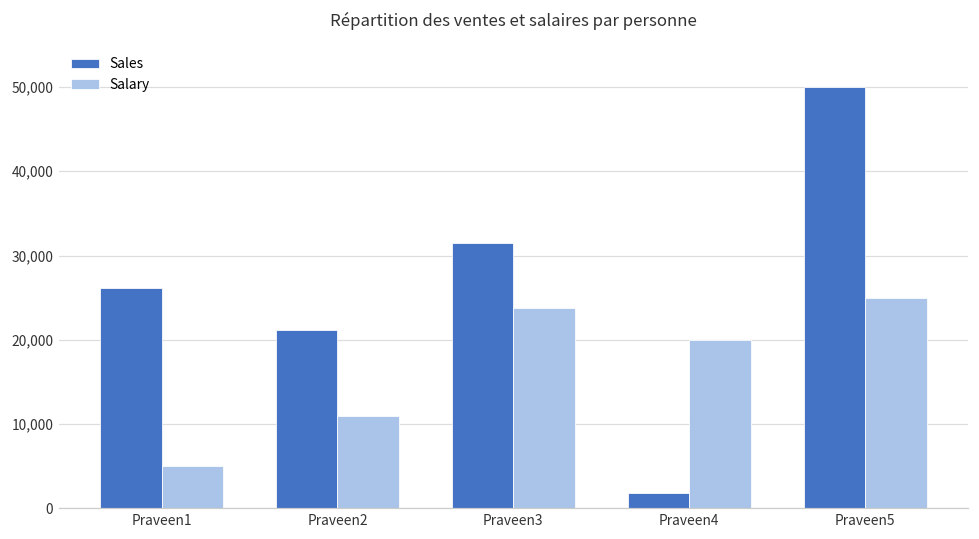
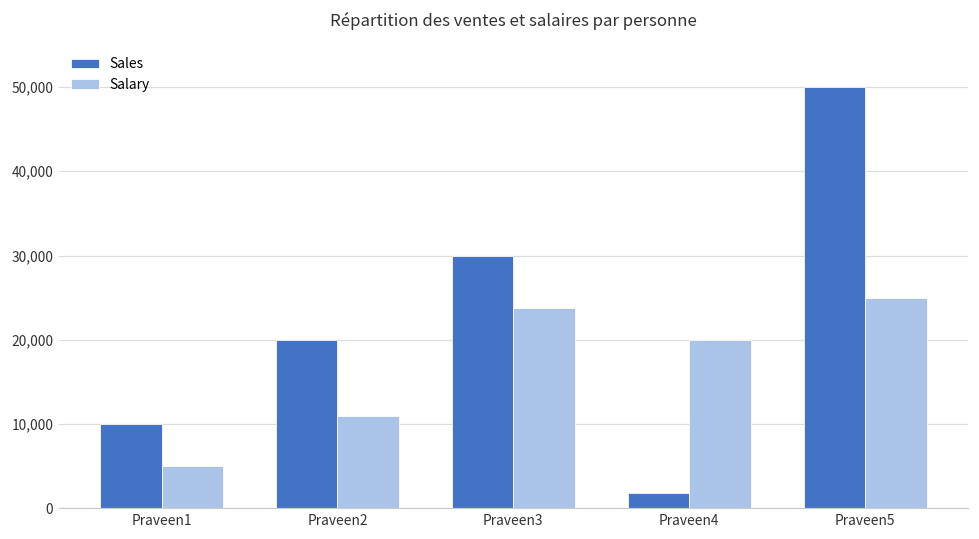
  {
    "Sales": {
-     "Praveen1": "26,000",
-     "Praveen2": "21,000",
-     "Praveen3": "31,000",
+     "Praveen1": "10,000",
+     "Praveen2": "20,000",
+     "Praveen3": "30,000",
      "Praveen4": "2,000",
      "Praveen5": "50,000"
    },
    "Salary": {
      "Praveen1": "5,000",
      "Praveen2": "11,000",
      "Praveen3": "24,000",
      "Praveen4": "20,000",
      "Praveen5": "25,000"
    }
  }
